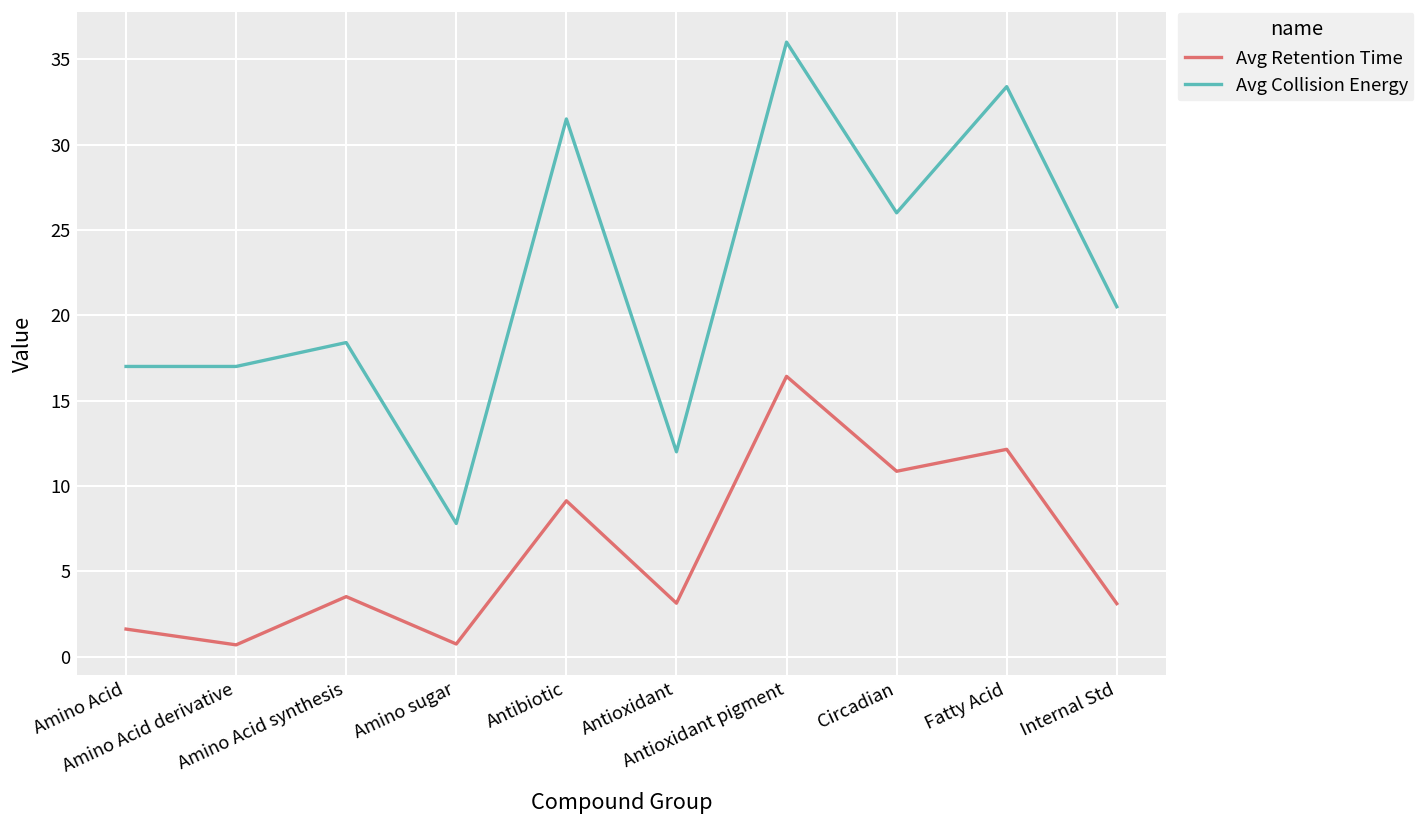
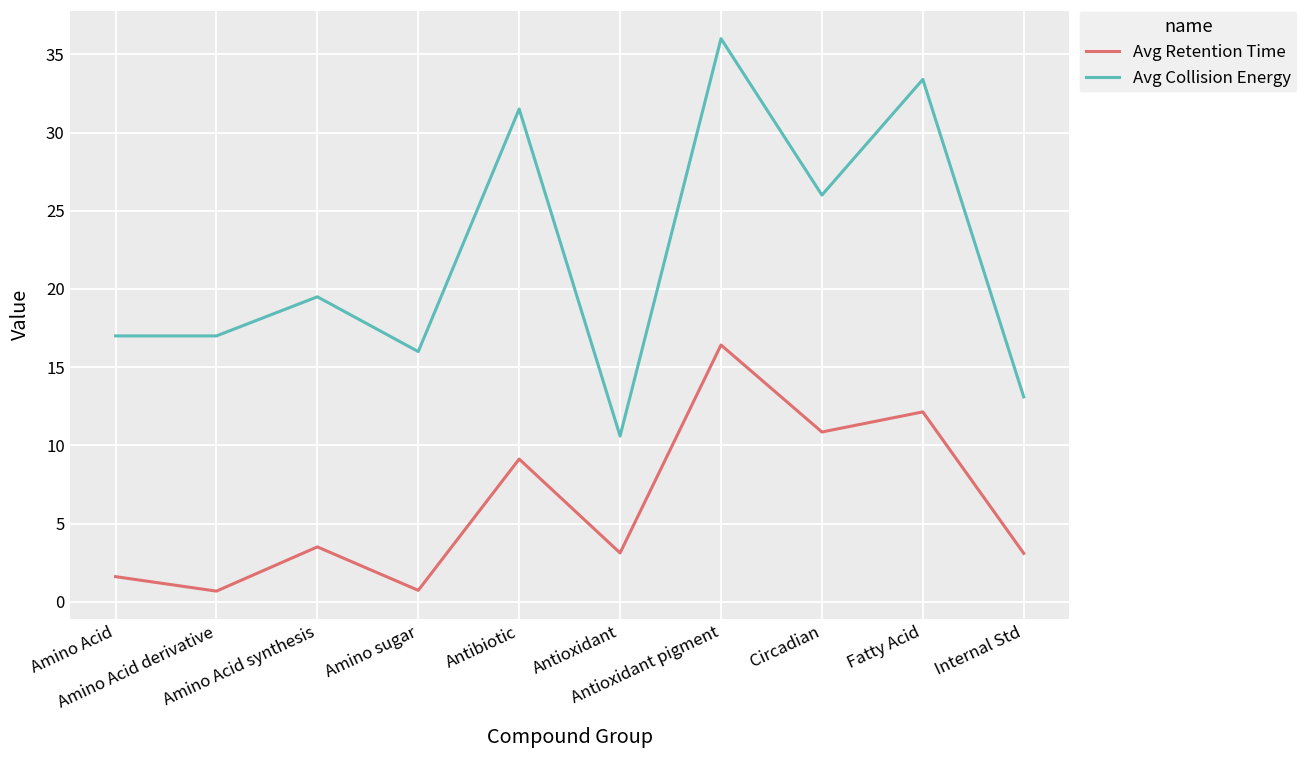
  {
    "Avg Retention Time": {
      "Amino Acid": 1.6,
      "Amino Acid derivative": 0.7,
      "Amino Acid synthesis": 3.5,
      "Amino sugar": 0.7,
      "Antibiotic": 9.1,
      "Antioxidant": 3.1,
      "Antioxidant pigment": 16.4,
      "Circadian": 10.9,
      "Fatty Acid": 12.1,
      "Internal Std": 3.1
    },
    "Avg Collision Energy": {
      "Amino Acid": 17.0,
      "Amino Acid derivative": 17.0,
-     "Amino Acid synthesis": 18.4,
-     "Amino sugar": 7.8,
+     "Amino Acid synthesis": 19.5,
+     "Amino sugar": 16.0,
      "Antibiotic": 31.5,
-     "Antioxidant": 12.0,
+     "Antioxidant": 10.6,
      "Antioxidant pigment": 36.0,
      "Circadian": 26.0,
      "Fatty Acid": 33.4,
-     "Internal Std": 20.5
+     "Internal Std": 13.1
    }
  }
